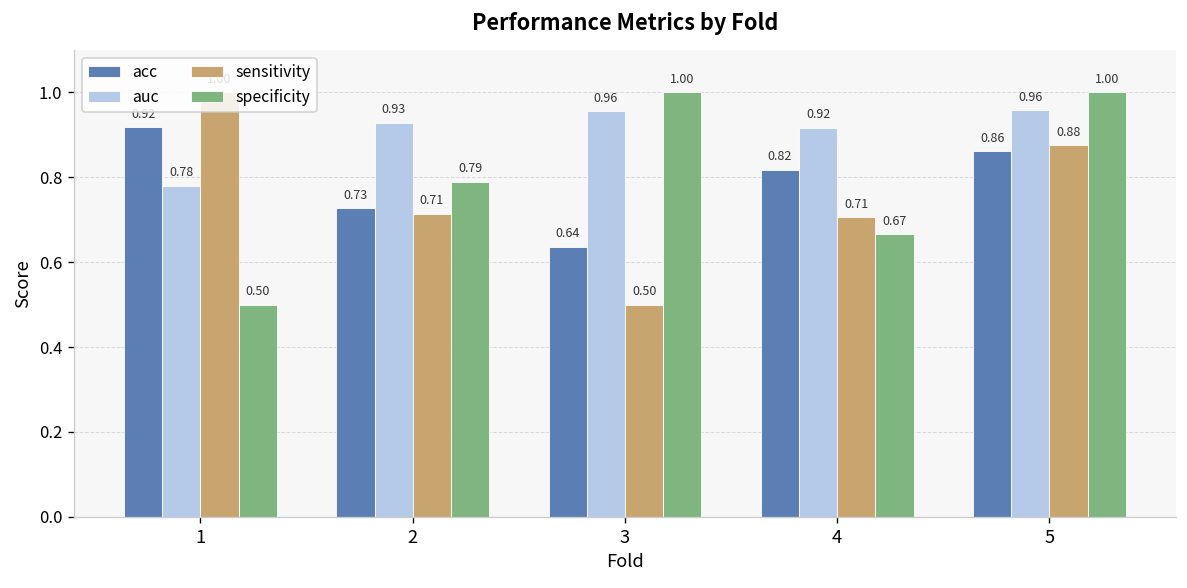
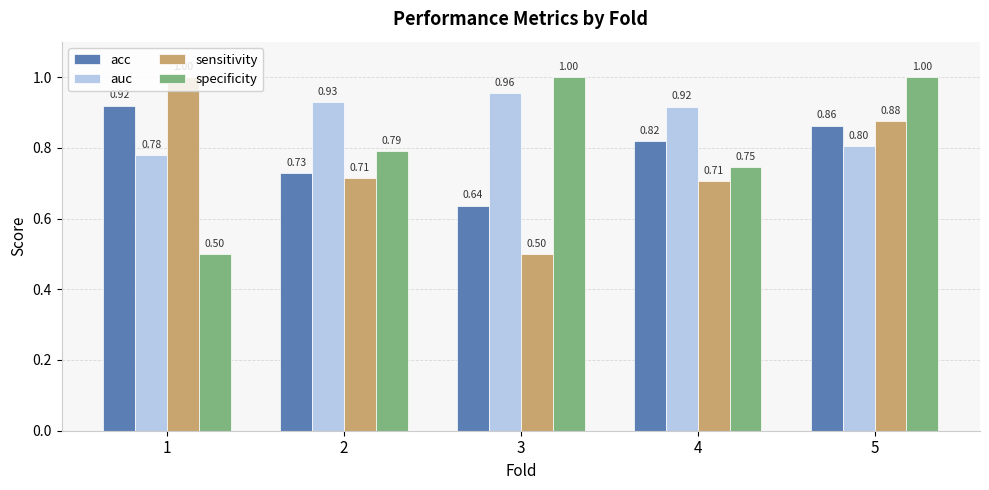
  {
    "acc": {
      "2": 0.73,
      "3": 0.64,
      "4": 0.82,
      "5": 0.86
    },
    "auc": {
      "1": 0.78,
      "2": 0.93,
      "3": 0.96,
      "4": 0.92,
-     "5": 0.96
+     "5": 0.80
    },
    "sensitivity": {
      "2": 0.71,
      "3": 0.50,
      "4": 0.71,
      "5": 0.88
    },
    "specificity": {
      "1": 0.50,
      "2": 0.79,
      "3": 1.00,
-     "4": 0.67,
+     "4": 0.75,
      "5": 1.00
    }
  }
